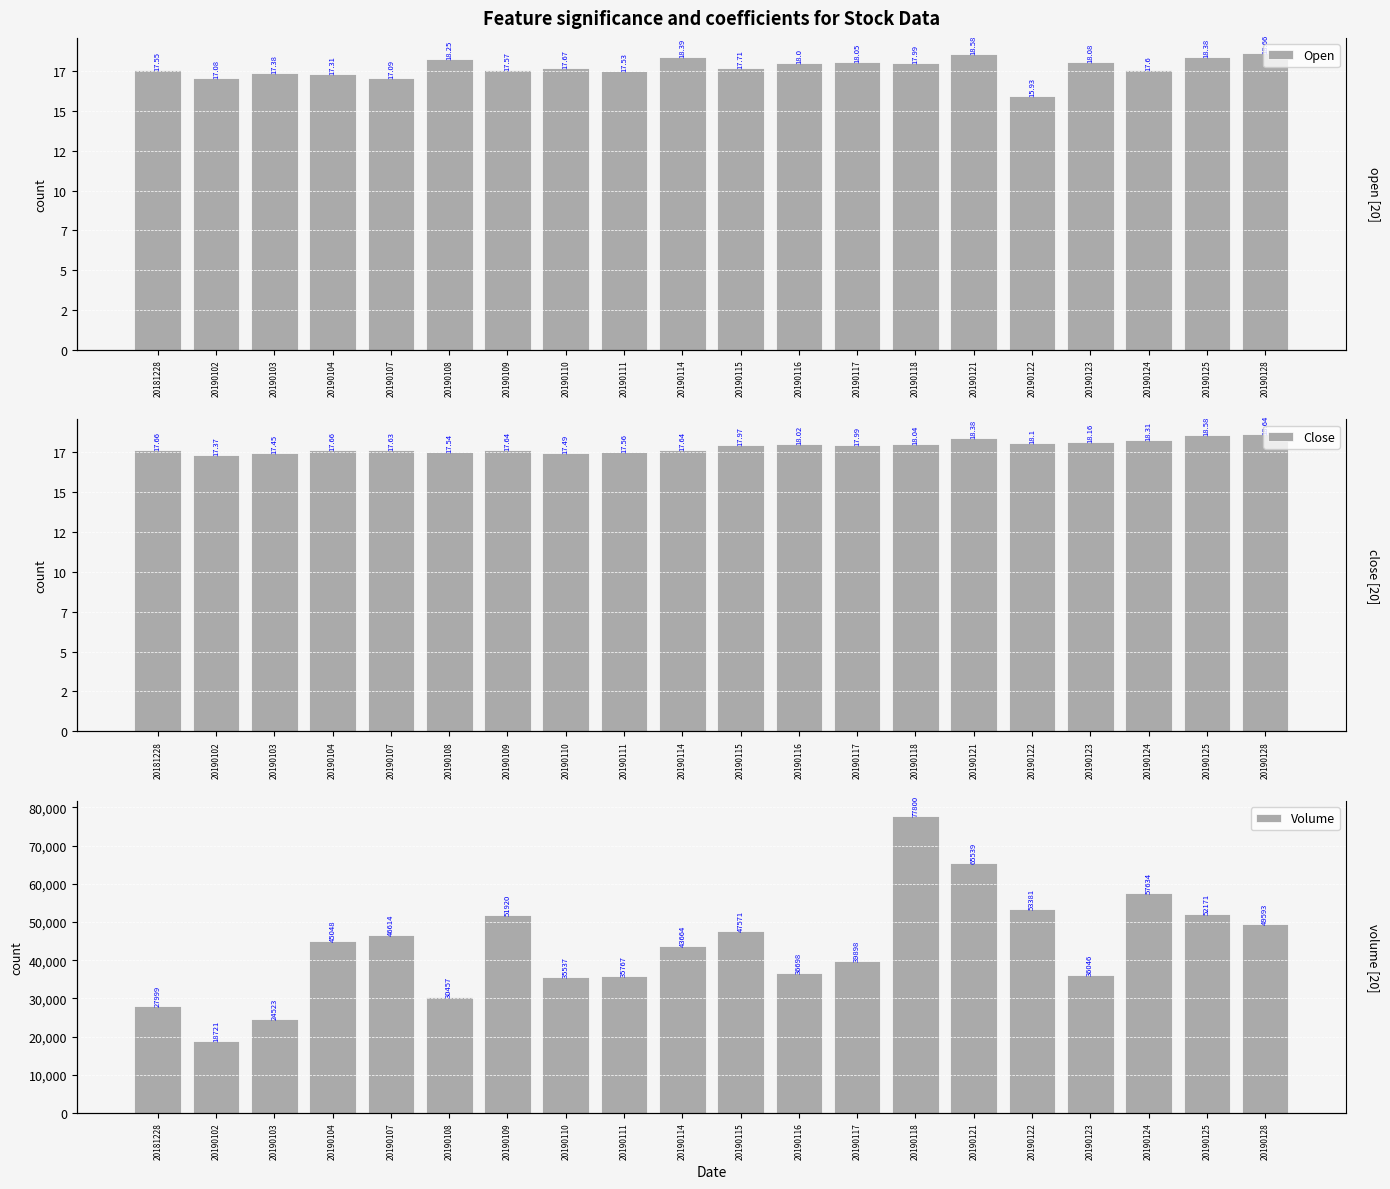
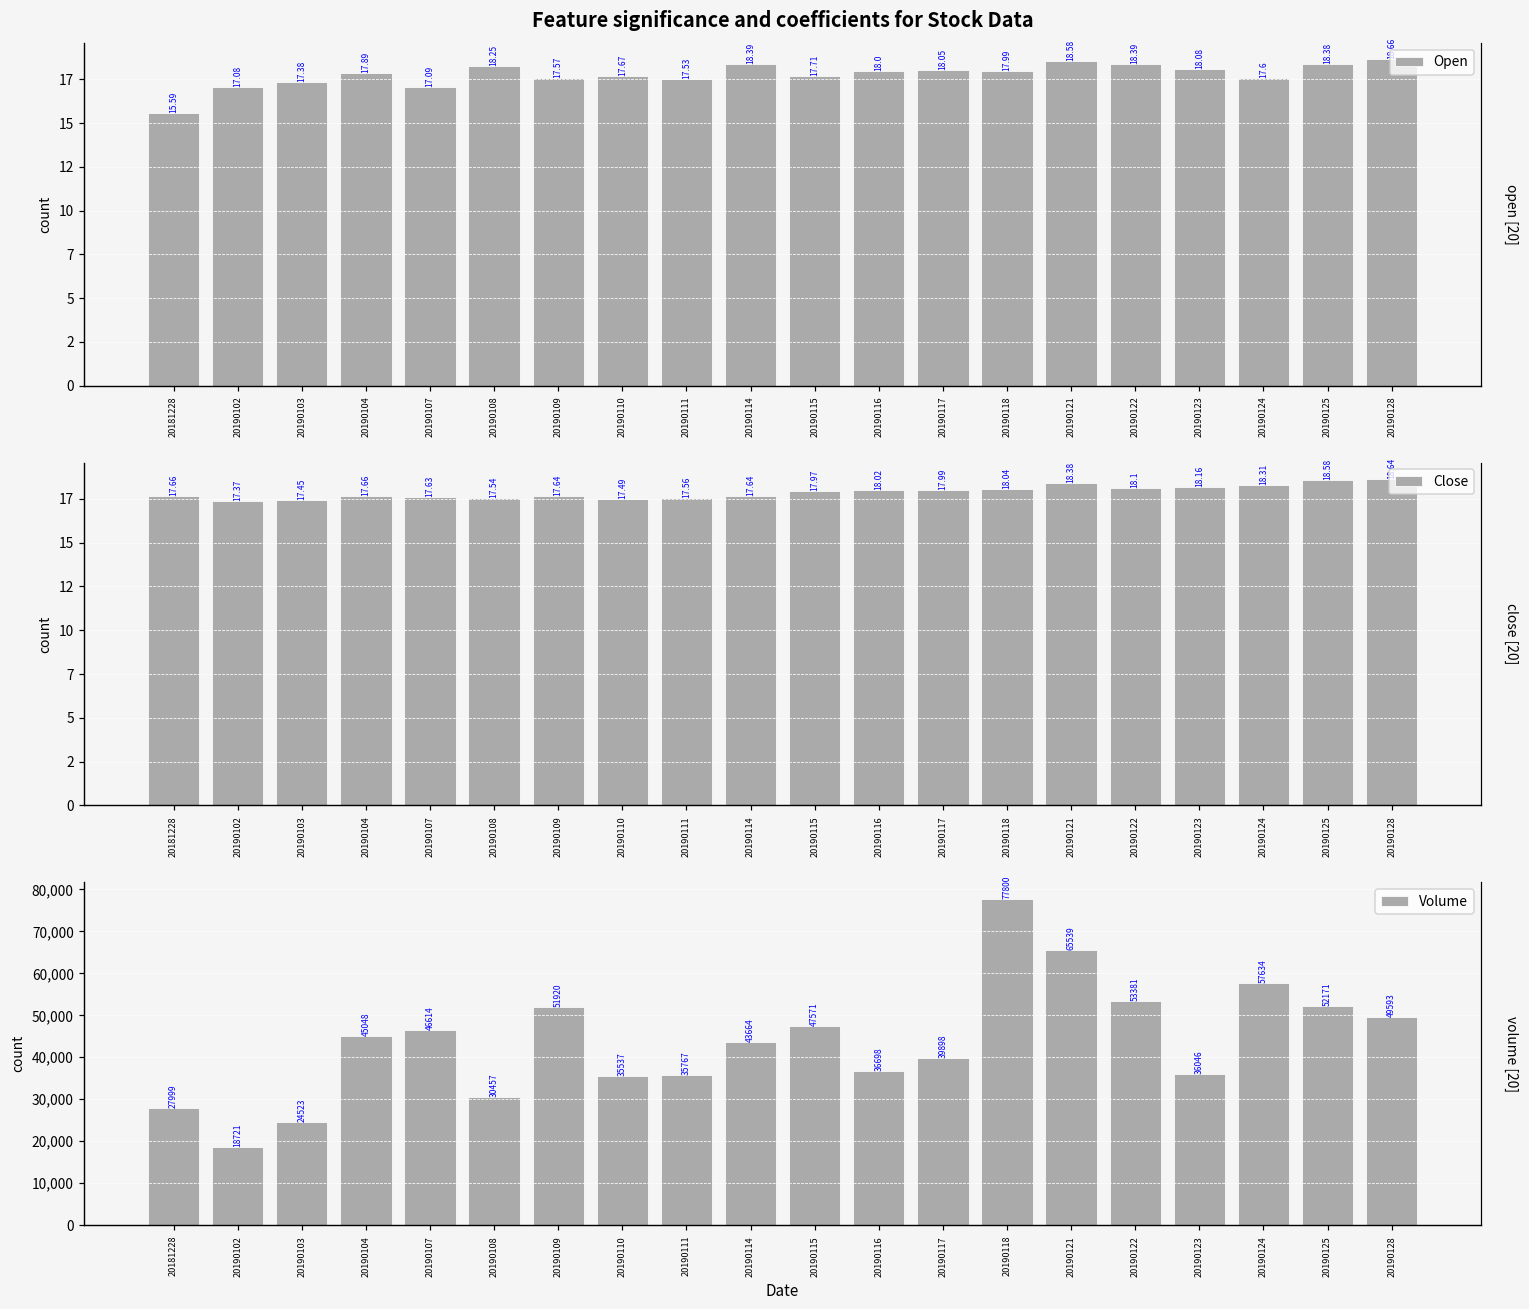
  {
    "Feature significance and coefficients for Stock Data": {
-     "20181228": 17.55,
+     "20181228": 15.59,
      "20190102": 17.08,
      "20190103": 17.38,
-     "20190104": 17.31,
+     "20190104": 17.89,
      "20190107": 17.09,
      "20190108": 18.25,
      "20190109": 17.57,
      "20190110": 17.67,
      "20190111": 17.53,
      "20190114": 18.39,
      "20190115": 17.71,
      "20190116": 18.0,
      "20190117": 18.05,
      "20190118": 17.99,
      "20190121": 18.58,
-     "20190122": 15.93,
+     "20190122": 18.39,
      "20190123": 18.08,
      "20190124": 17.6,
      "20190125": 18.38
    }
  }
